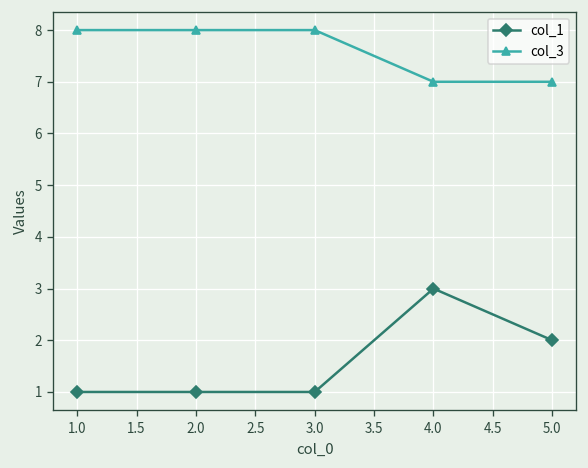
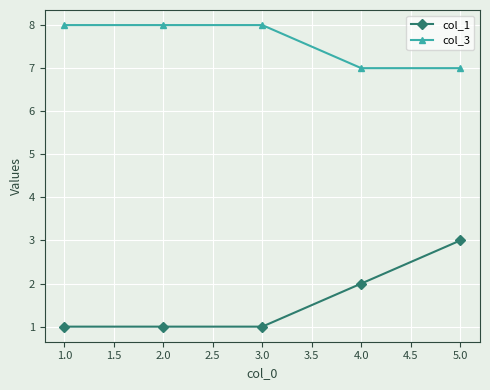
  {
    "col_1": {
      "1.0": 1,
      "2.0": 1,
      "3.0": 1,
-     "4.0": 3,
-     "5.0": 2
+     "4.0": 2,
+     "5.0": 3
    },
    "col_3": {
      "1.0": 8,
      "2.0": 8,
      "3.0": 8,
      "4.0": 7,
      "5.0": 7
    }
  }
